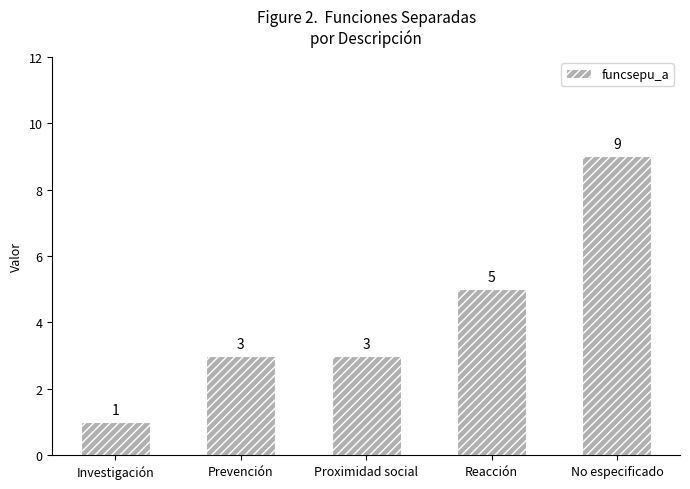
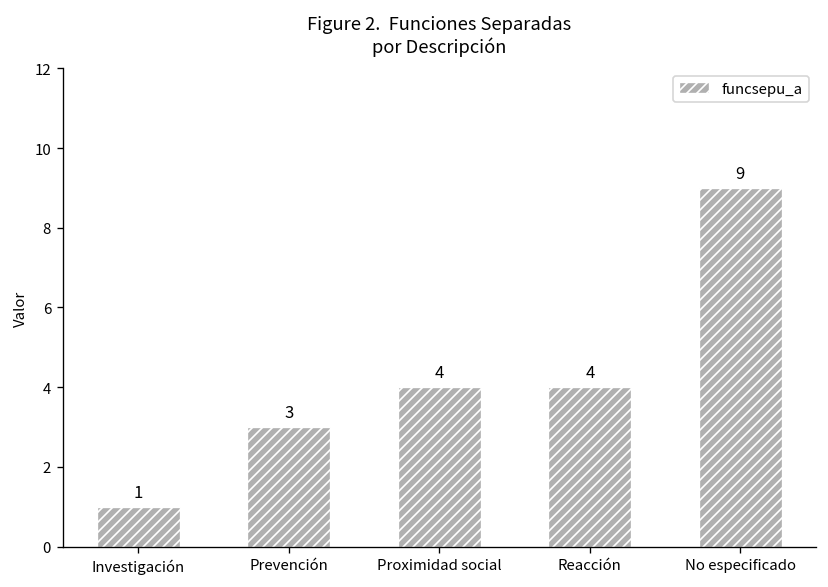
  {
    "Investigación": 1,
    "Prevención": 3,
-   "Proximidad social": 3,
-   "Reacción": 5,
+   "Proximidad social": 4,
+   "Reacción": 4,
    "No especificado": 9
  }
